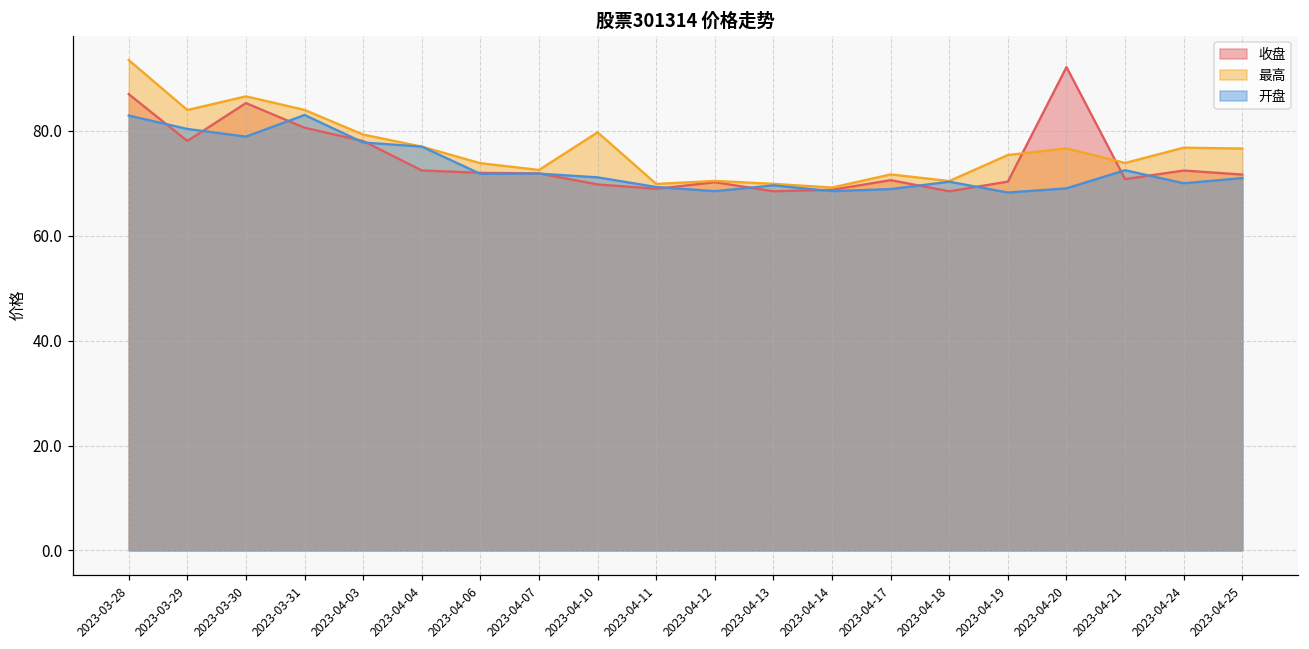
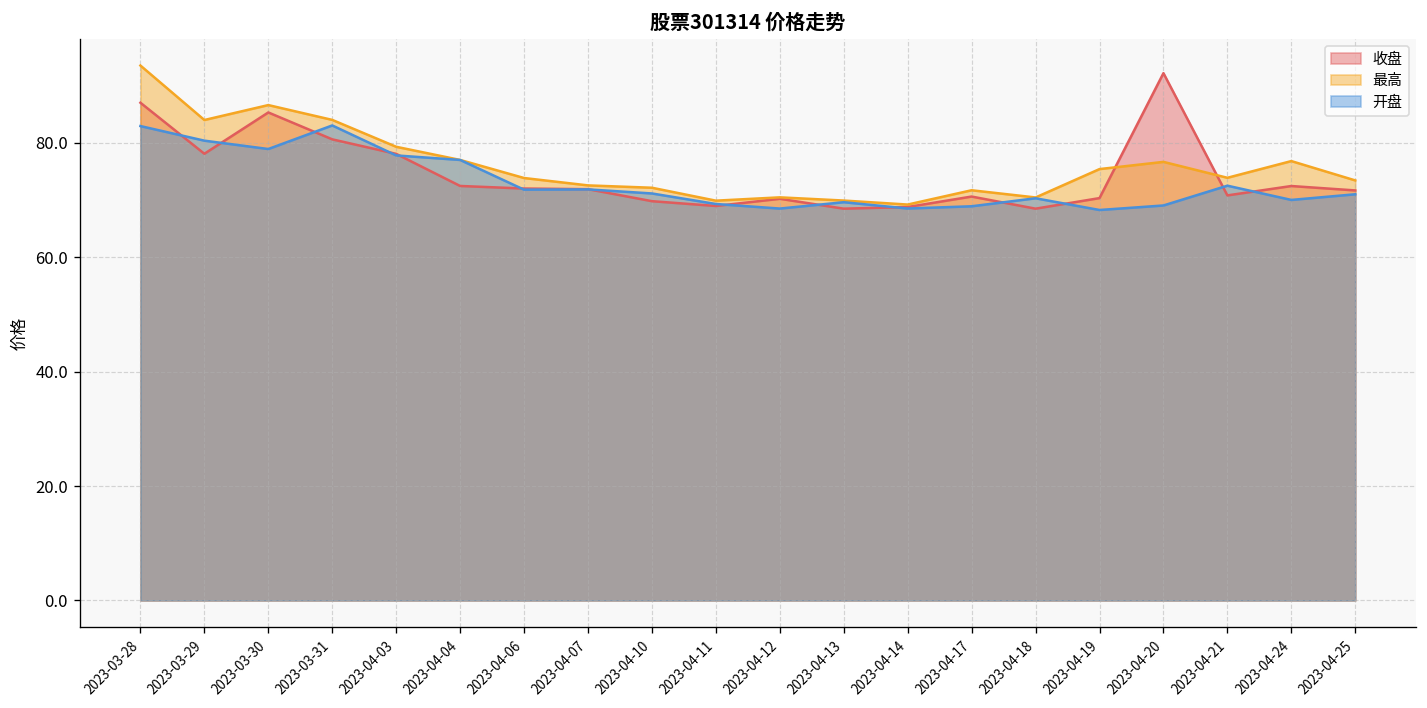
  {
    "收盘": {
      "2023-03-28": 87,
      "2023-03-29": 78,
      "2023-03-30": 85,
      "2023-03-31": 81,
      "2023-04-04": 72,
      "2023-04-10": 70,
      "2023-04-13": 68,
      "2023-04-17": 71,
      "2023-04-18": 68,
      "2023-04-19": 70,
      "2023-04-20": 92,
      "2023-04-21": 71,
      "2023-04-24": 72,
      "2023-04-25": 72
    },
    "最高": {
      "2023-03-28": 94,
      "2023-03-29": 84,
      "2023-03-30": 87,
      "2023-03-31": 84,
      "2023-04-03": 79,
      "2023-04-06": 74,
      "2023-04-07": 73,
-     "2023-04-10": 80,
+     "2023-04-10": 72,
      "2023-04-11": 70,
      "2023-04-17": 72,
      "2023-04-19": 75,
      "2023-04-20": 77,
      "2023-04-21": 74,
      "2023-04-24": 77,
-     "2023-04-25": 77
+     "2023-04-25": 73
    },
    "开盘": {
      "2023-03-28": 83,
      "2023-03-29": 80,
      "2023-03-30": 79,
      "2023-03-31": 83,
      "2023-04-10": 71,
      "2023-04-12": 69,
      "2023-04-17": 69,
      "2023-04-19": 68,
      "2023-04-20": 69,
      "2023-04-21": 73,
      "2023-04-24": 70,
      "2023-04-25": 71
    }
  }
